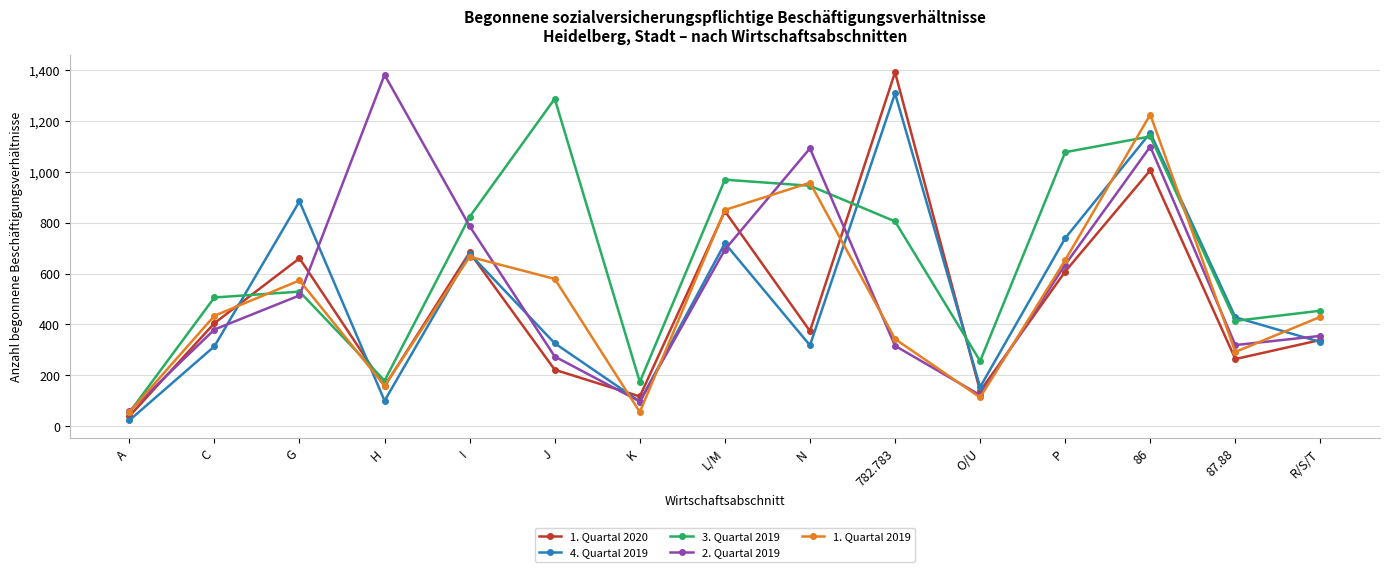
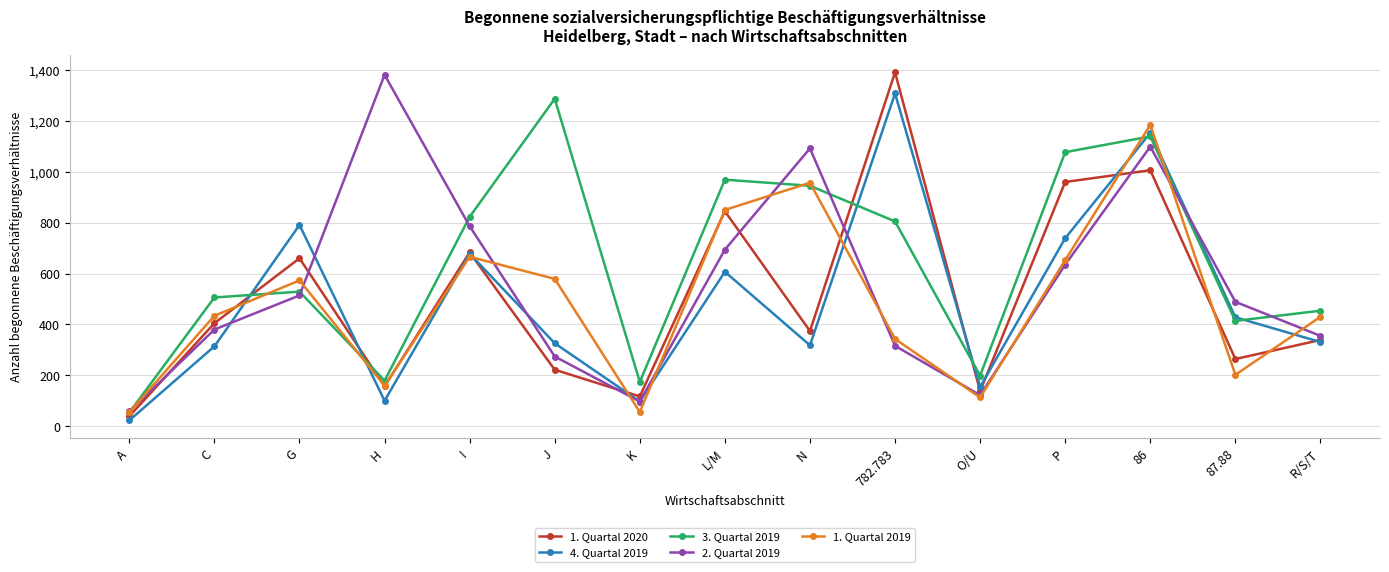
  {
    "1. Quartal 2020": {
      "A": "40",
      "C": "410",
      "G": "660",
      "J": "220",
      "K": "120",
      "N": "370",
      "782.783": "1,390",
      "O/U": "140",
-     "P": "610",
+     "P": "960",
      "86": "1,010",
      "87.88": "260"
    },
    "4. Quartal 2019": {
      "A": "20",
      "C": "310",
-     "G": "880",
+     "G": "790",
      "H": "100",
      "J": "330",
-     "L/M": "720",
+     "L/M": "610",
      "N": "320",
      "782.783": "1,310",
      "O/U": "150",
      "P": "740",
      "86": "1,150",
      "87.88": "430"
    },
    "3. Quartal 2019": {
      "C": "510",
      "G": "530",
      "H": "180",
      "I": "820",
      "J": "1,290",
      "K": "170",
      "L/M": "970",
      "N": "950",
      "782.783": "810",
-     "O/U": "260",
+     "O/U": "200",
      "P": "1,080",
      "86": "1,140",
      "87.88": "410",
      "R/S/T": "450"
    },
    "2. Quartal 2019": {
      "C": "380",
      "G": "510",
      "H": "1,380",
      "I": "790",
      "J": "270",
      "L/M": "690",
      "N": "1,090",
      "782.783": "320",
      "P": "640",
      "86": "1,100",
-     "87.88": "320",
+     "87.88": "490",
      "R/S/T": "360"
    },
    "1. Quartal 2019": {
      "C": "430",
      "G": "570",
      "I": "670",
      "J": "580",
      "K": "60",
      "N": "960",
      "782.783": "340",
      "P": "650",
-     "86": "1,230",
-     "87.88": "290",
+     "86": "1,180",
+     "87.88": "200",
      "R/S/T": "430"
    }
  }
